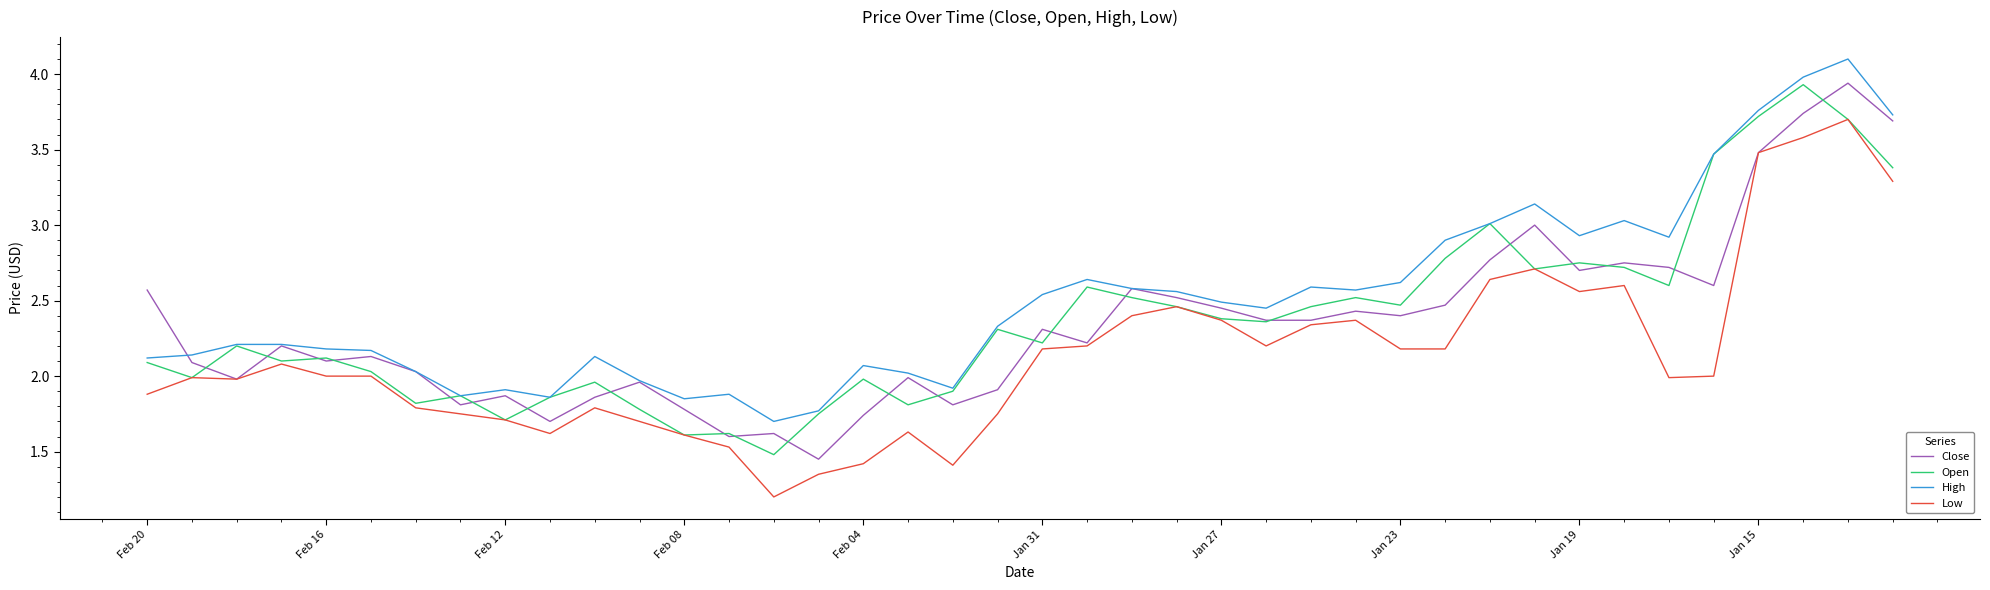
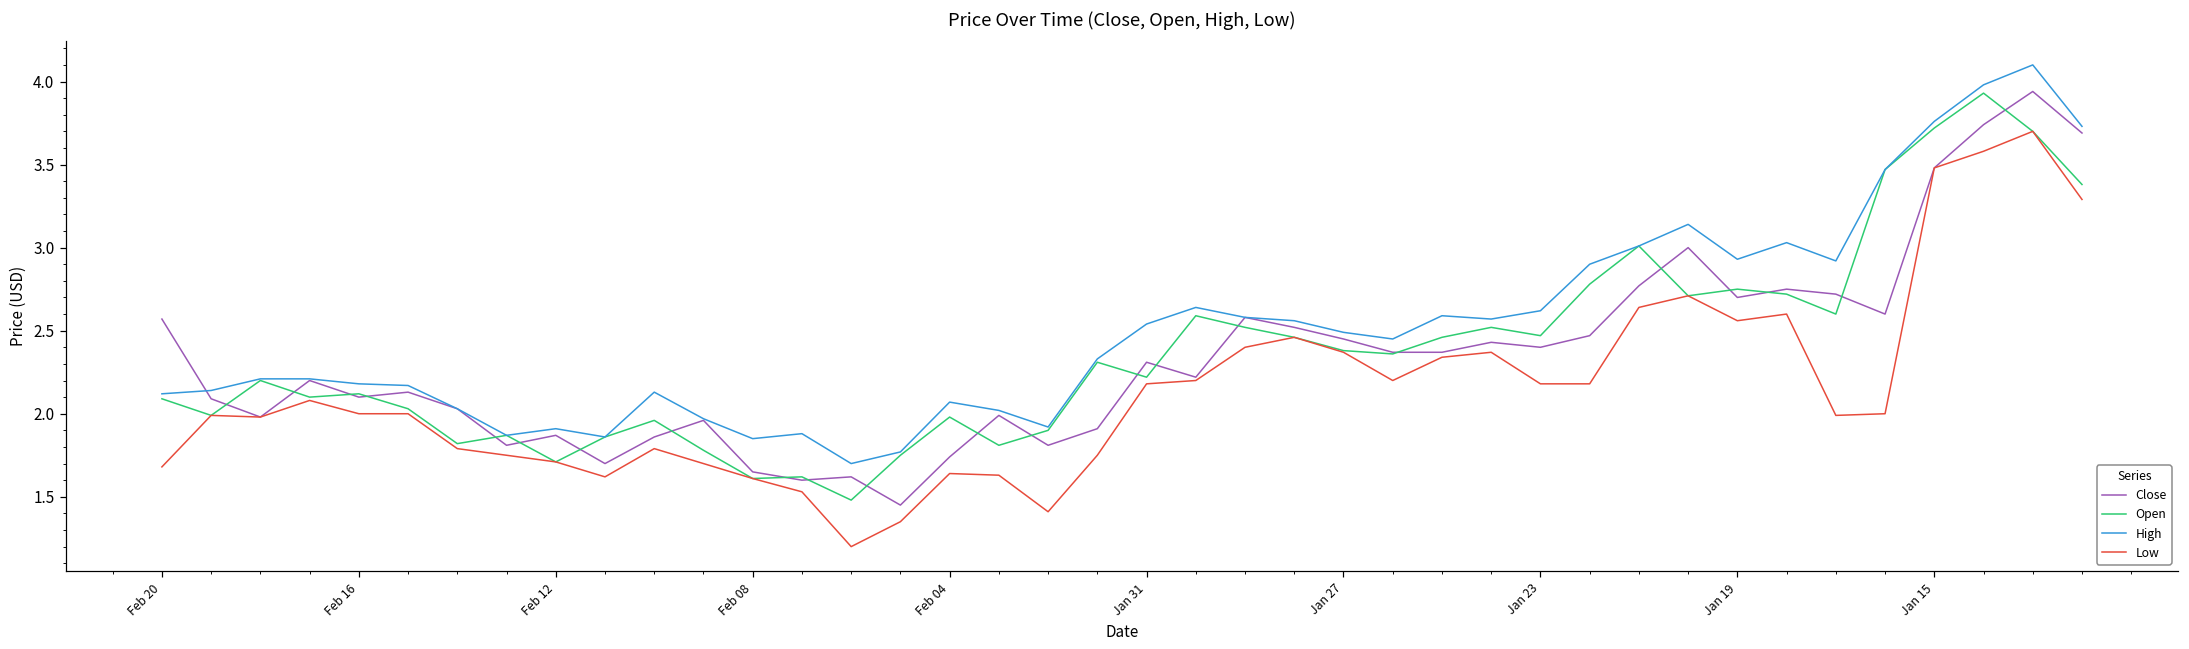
  {
    "Close": {
      "Feb 20": 2.57,
      "Feb 16": 2.10,
      "Feb 12": 1.87,
-     "Feb 08": 1.78,
+     "Feb 08": 1.65,
      "Feb 04": 1.74,
      "Jan 31": 2.31,
      "Jan 27": 2.45,
      "Jan 23": 2.40,
      "Jan 19": 2.70
    },
    "Open": {
      "Feb 20": 2.09,
      "Feb 16": 2.12,
      "Feb 04": 1.98,
      "Jan 31": 2.22,
      "Jan 23": 2.47,
      "Jan 19": 2.75,
      "Jan 15": 3.72
    },
    "High": {
      "Feb 20": 2.12,
      "Feb 16": 2.18,
      "Feb 12": 1.91,
      "Feb 08": 1.85,
      "Feb 04": 2.07,
      "Jan 31": 2.54,
      "Jan 27": 2.49,
      "Jan 23": 2.62,
      "Jan 19": 2.93,
      "Jan 15": 3.76
    },
    "Low": {
-     "Feb 20": 1.88,
+     "Feb 20": 1.68,
      "Feb 16": 2.00,
-     "Feb 04": 1.42,
+     "Feb 04": 1.64,
      "Jan 31": 2.18,
      "Jan 23": 2.18,
      "Jan 19": 2.56
    }
  }
